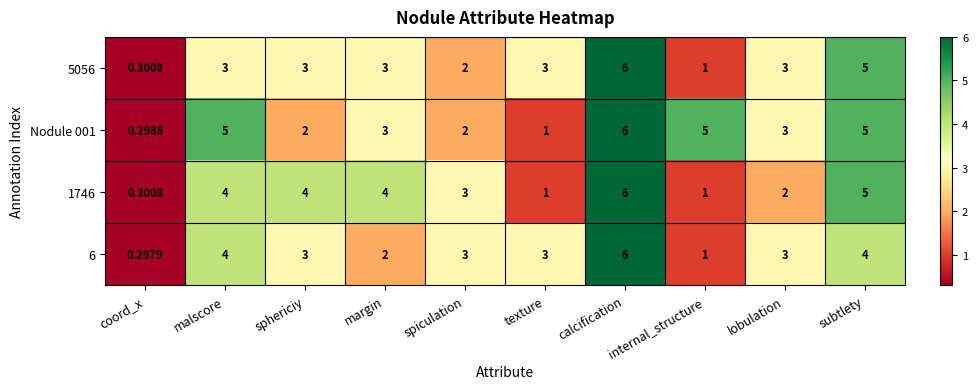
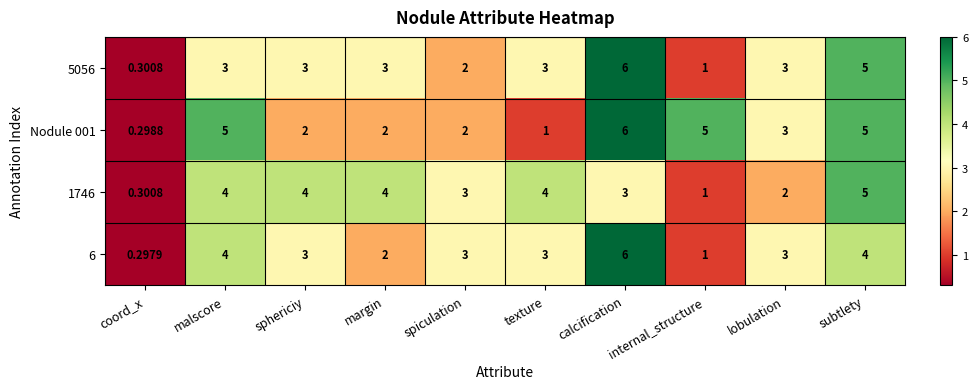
  {
    "5056": {
      "coord_x": 0.3008,
      "malscore": 3,
      "sphericiy": 3,
      "margin": 3,
      "spiculation": 2,
      "texture": 3,
      "calcification": 6,
      "internal_structure": 1,
      "lobulation": 3,
      "subtlety": 5
    },
    "Nodule 001": {
      "coord_x": 0.2988,
      "malscore": 5,
      "sphericiy": 2,
-     "margin": 3,
+     "margin": 2,
      "spiculation": 2,
      "texture": 1,
      "calcification": 6,
      "internal_structure": 5,
      "lobulation": 3,
      "subtlety": 5
    },
    "1746": {
      "coord_x": 0.3008,
      "malscore": 4,
      "sphericiy": 4,
      "margin": 4,
      "spiculation": 3,
-     "texture": 1,
-     "calcification": 6,
+     "texture": 4,
+     "calcification": 3,
      "internal_structure": 1,
      "lobulation": 2,
      "subtlety": 5
    },
    "6": {
      "coord_x": 0.2979,
      "malscore": 4,
      "sphericiy": 3,
      "margin": 2,
      "spiculation": 3,
      "texture": 3,
      "calcification": 6,
      "internal_structure": 1,
      "lobulation": 3,
      "subtlety": 4
    }
  }
